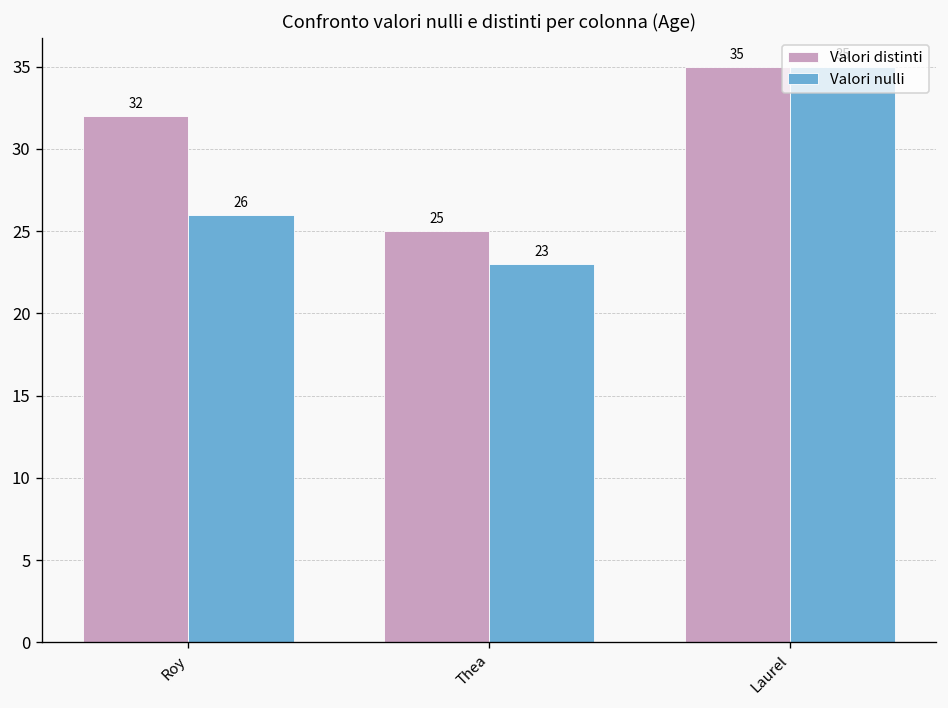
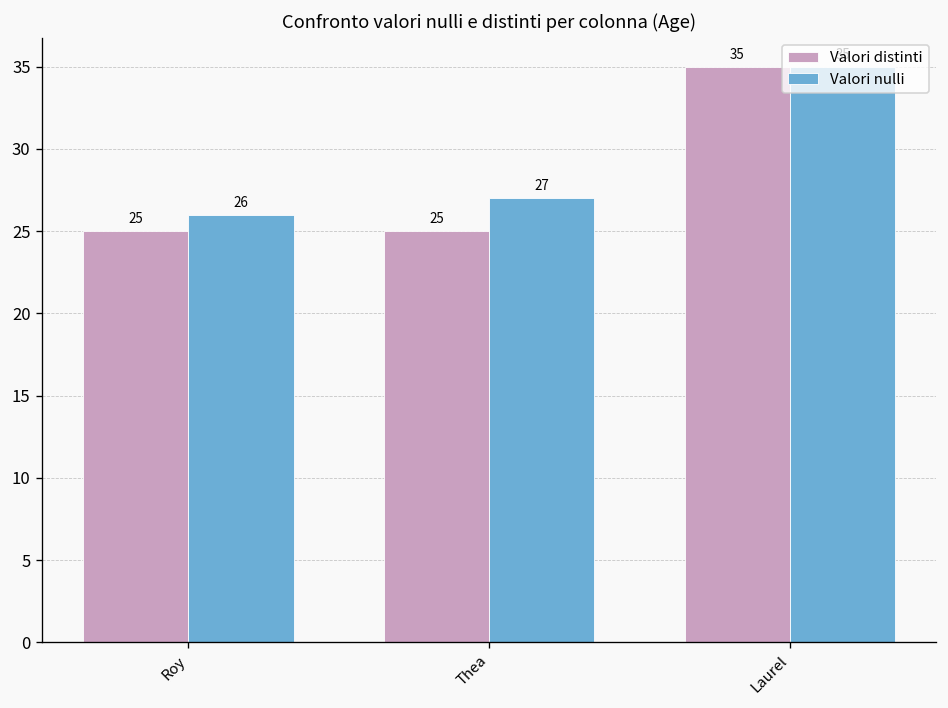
  {
    "Valori distinti": {
-     "Roy": 32,
+     "Roy": 25,
      "Thea": 25,
      "Laurel": 35
    },
    "Valori nulli": {
      "Roy": 26,
-     "Thea": 23
+     "Thea": 27
    }
  }
